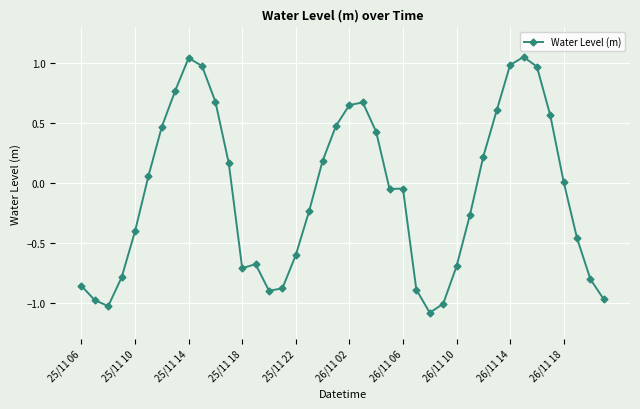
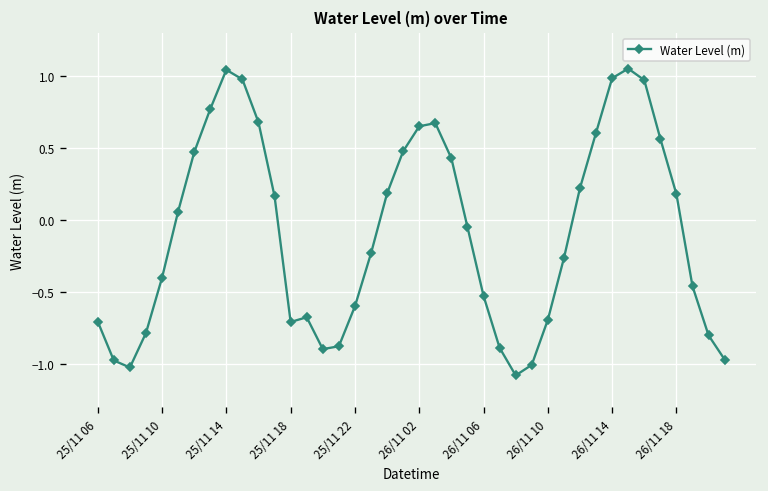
  {
-   "25/11 06": -0.86,
+   "25/11 06": -0.71,
    "25/11 10": -0.40,
    "25/11 14": 1.04,
    "25/11 18": -0.71,
    "25/11 22": -0.60,
    "26/11 02": 0.65,
-   "26/11 06": -0.05,
+   "26/11 06": -0.53,
    "26/11 10": -0.69,
    "26/11 14": 0.99,
-   "26/11 18": 0.01
+   "26/11 18": 0.18
  }
